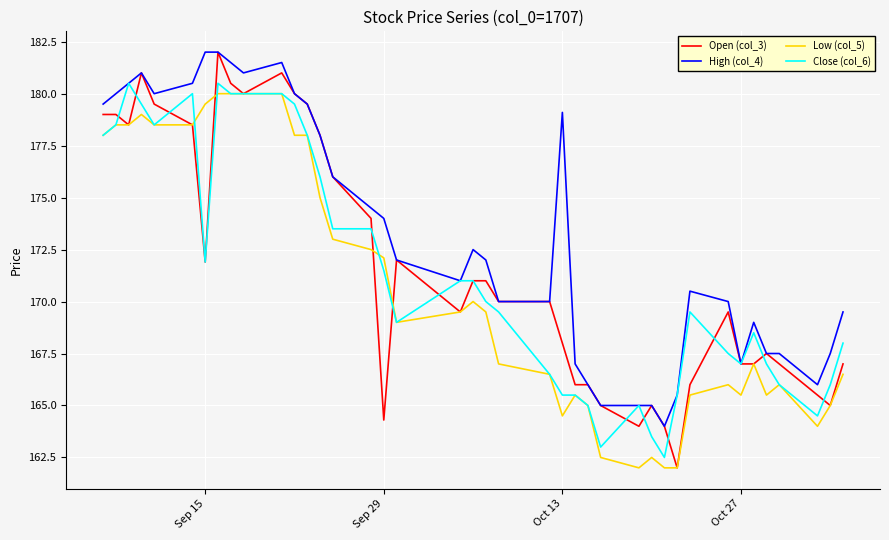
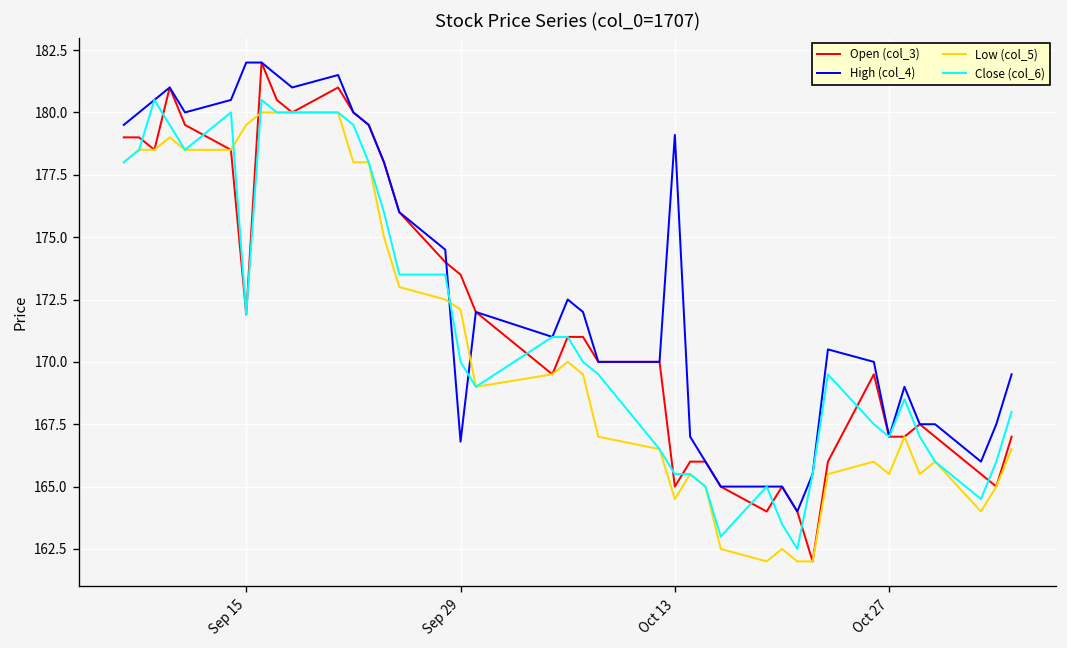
  {
    "Open (col_3)": {
-     "Sep 29": 164.3,
-     "Oct 13": 168
+     "Sep 29": 173.5,
+     "Oct 13": 165
    },
    "High (col_4)": {
      "Sep 15": 182.0,
-     "Sep 29": 174.0,
+     "Sep 29": 166.8,
      "Oct 13": 179.1
    },
    "Low (col_5)": {
      "Sep 15": 179.5,
      "Sep 29": 172.1,
      "Oct 13": 164.5,
      "Oct 27": 165.5
    },
    "Close (col_6)": {
-     "Sep 29": 171.5,
+     "Sep 29": 170.0,
      "Oct 13": 165.5
    }
  }
